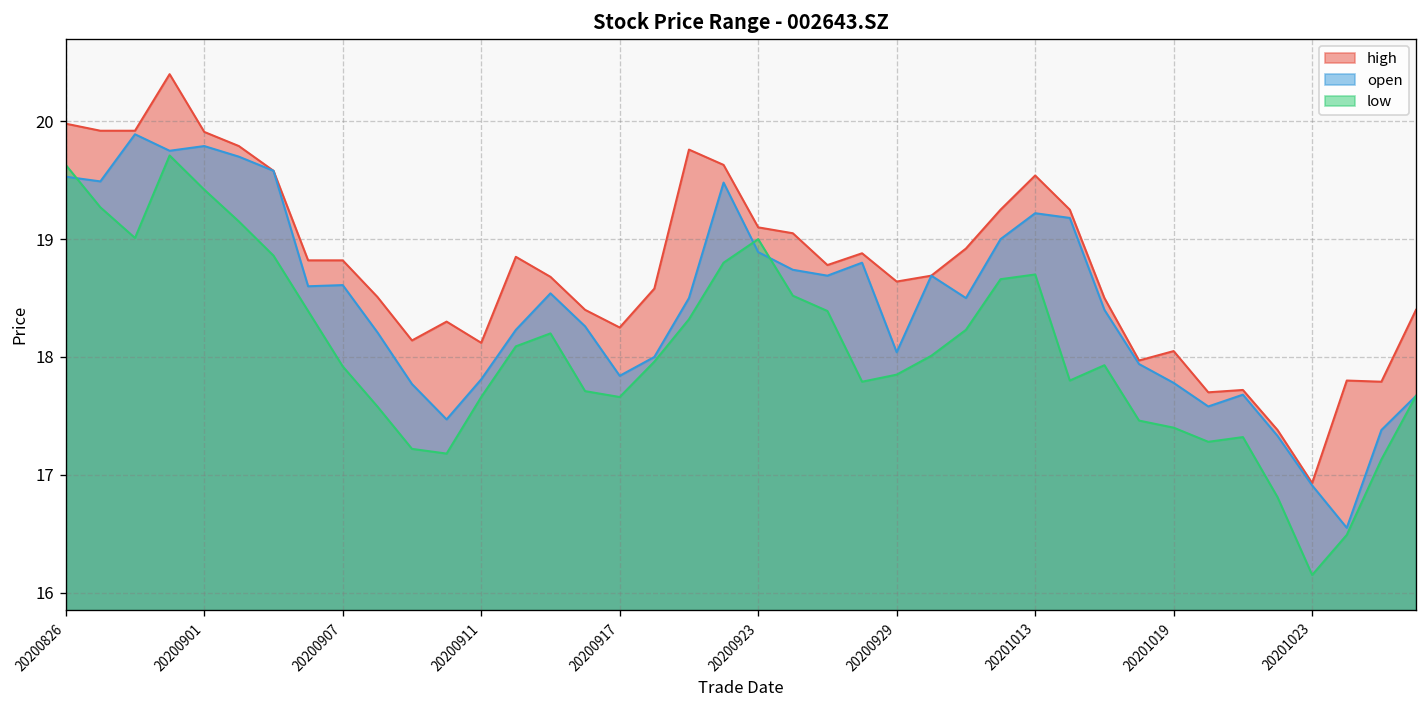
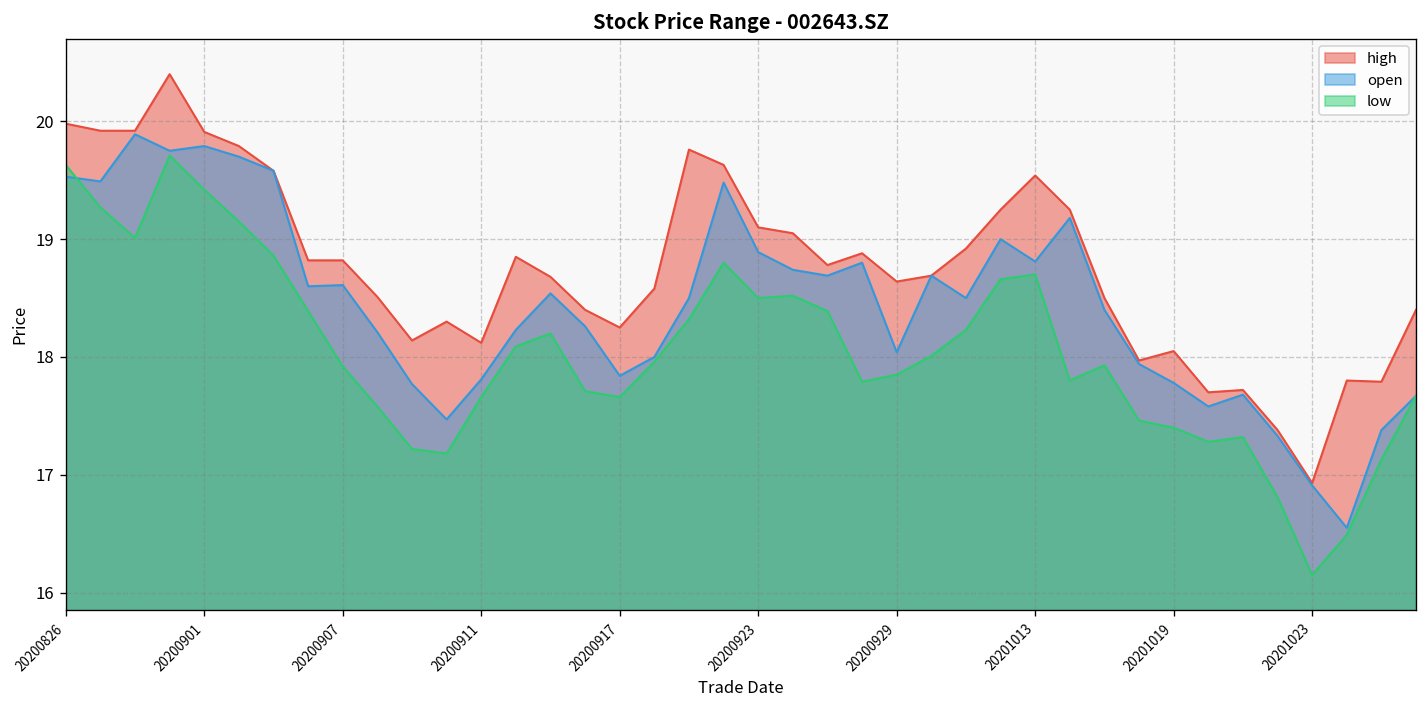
  {
    "high": {
      "20200826": 20.0,
      "20200901": 19.9,
      "20200907": 18.8,
      "20200911": 18.1,
      "20200917": 18.3,
      "20200923": 19.1,
      "20200929": 18.6,
      "20201013": 19.5,
      "20201019": 18.1
    },
    "open": {
      "20200826": 19.5,
      "20200901": 19.8,
      "20200907": 18.6,
      "20200911": 17.8,
      "20200917": 17.8,
      "20200923": 18.9,
      "20200929": 18.0,
-     "20201013": 19.2,
+     "20201013": 18.8,
      "20201019": 17.8
    },
    "low": {
      "20200826": 19.6,
      "20200901": 19.4,
      "20200907": 17.9,
      "20200911": 17.7,
      "20200917": 17.7,
-     "20200923": 19.0,
+     "20200923": 18.5,
      "20200929": 17.9,
      "20201013": 18.7,
      "20201019": 17.4,
      "20201023": 16.2
    }
  }
